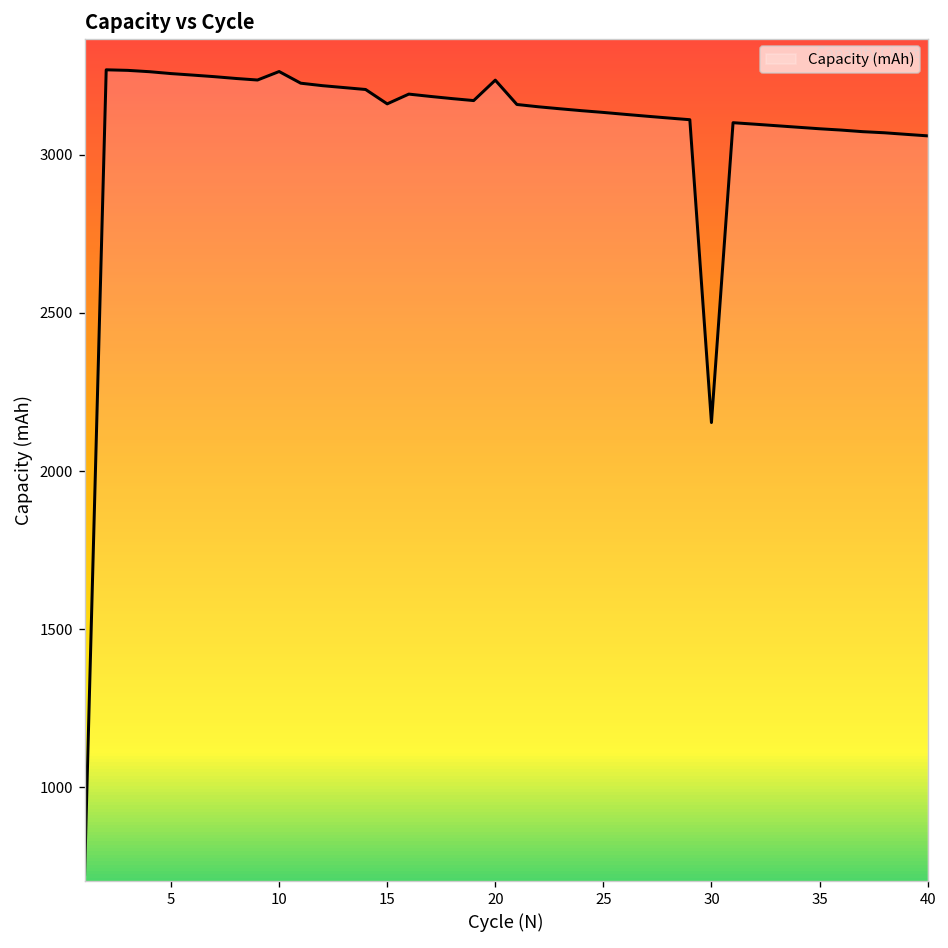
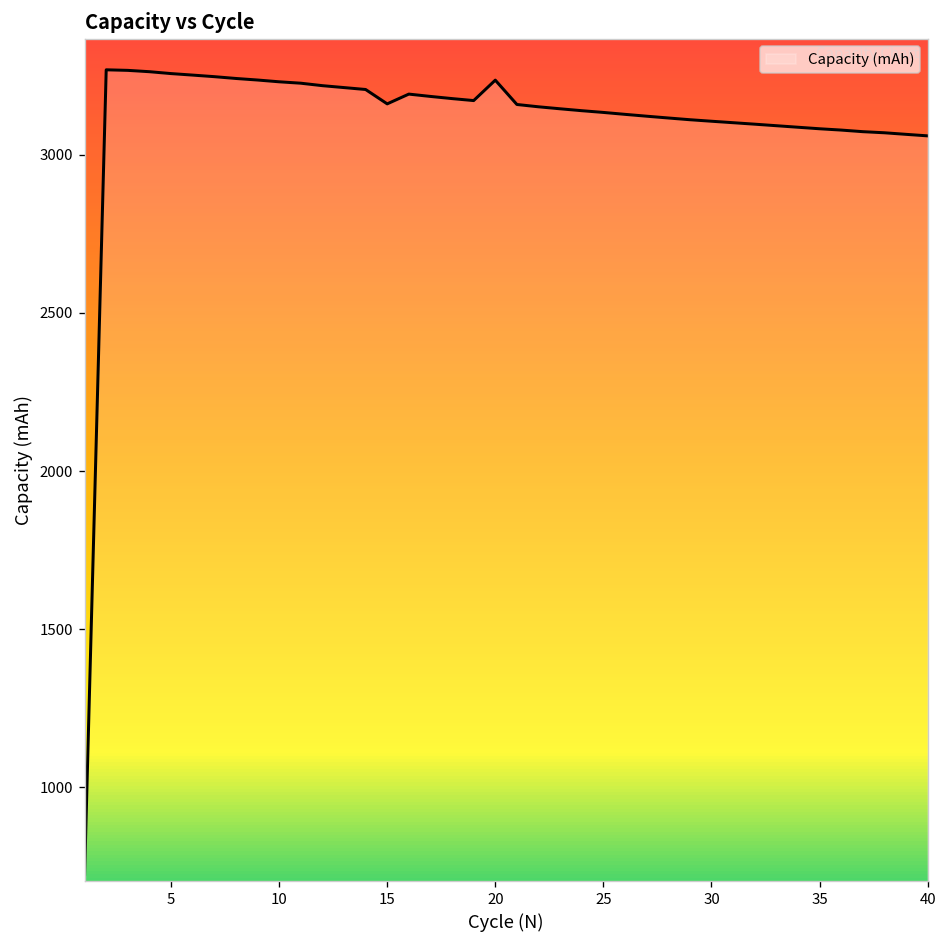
  {
    "5": 3260,
-   "10": 3260,
+   "10": 3230,
    "15": 3160,
    "20": 3240,
    "25": 3130,
-   "30": 2150,
+   "30": 3110,
    "35": 3080,
    "40": 3060
  }
